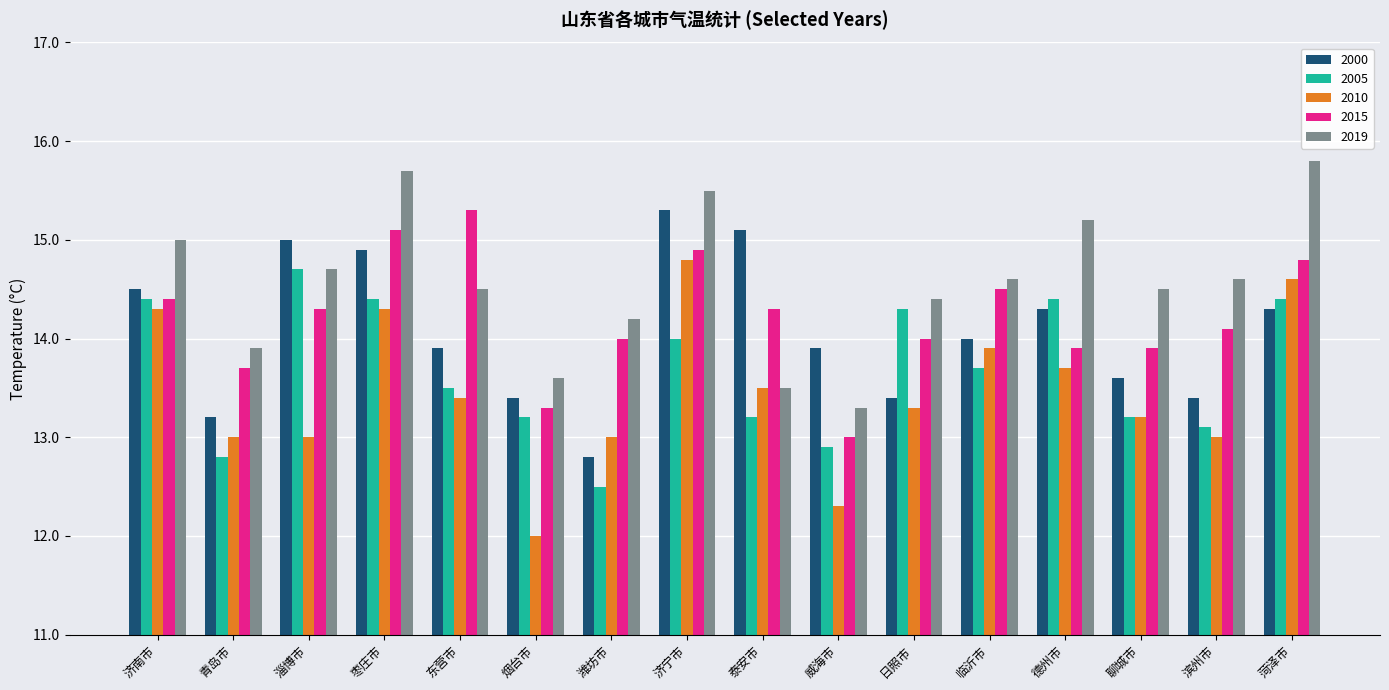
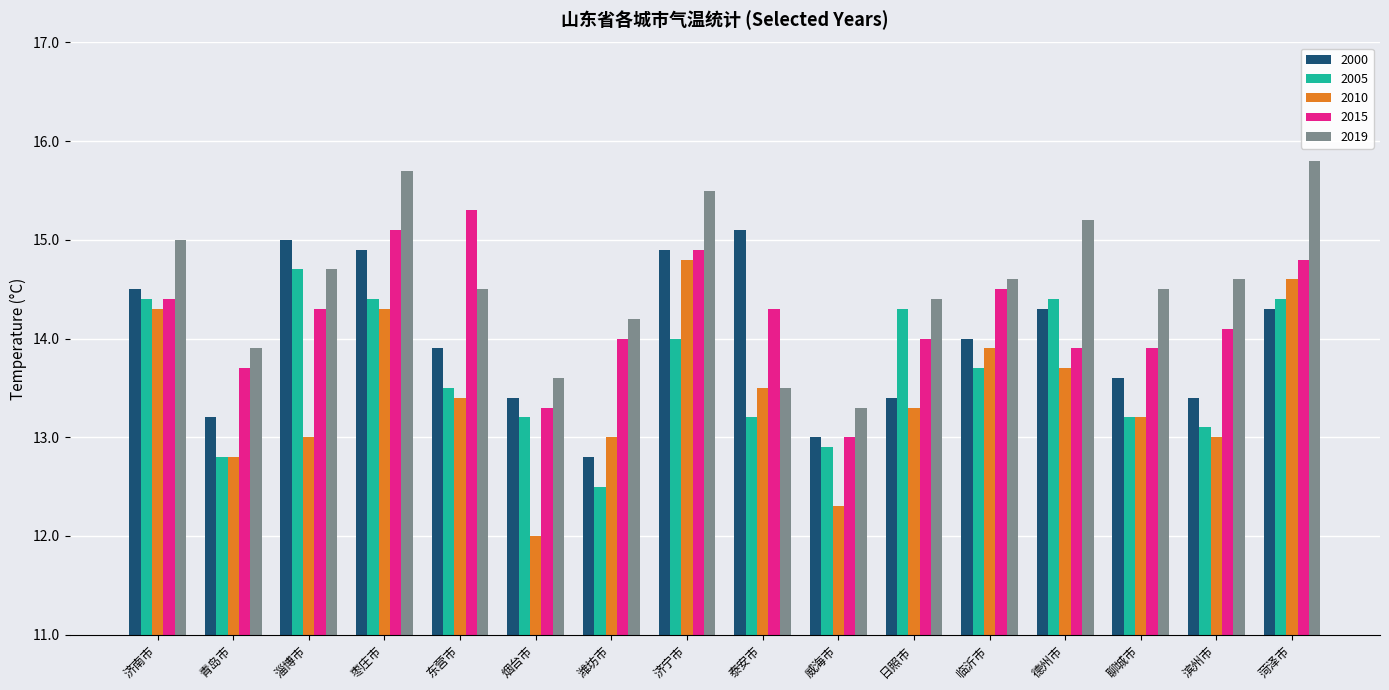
  {
    "2000": {
      "济南市": 14.5,
      "青岛市": 13.2,
      "淄博市": 15.0,
      "枣庄市": 14.9,
      "东营市": 13.9,
      "烟台市": 13.4,
      "潍坊市": 12.8,
-     "济宁市": 15.3,
+     "济宁市": 14.9,
      "泰安市": 15.1,
-     "威海市": 13.9,
+     "威海市": 13.0,
      "日照市": 13.4,
      "临沂市": 14.0,
      "德州市": 14.3,
      "聊城市": 13.6,
      "滨州市": 13.4,
      "菏泽市": 14.3
    },
    "2005": {
      "济南市": 14.4,
      "青岛市": 12.8,
      "淄博市": 14.7,
      "枣庄市": 14.4,
      "东营市": 13.5,
      "烟台市": 13.2,
      "潍坊市": 12.5,
      "济宁市": 14.0,
      "泰安市": 13.2,
      "威海市": 12.9,
      "日照市": 14.3,
      "临沂市": 13.7,
      "德州市": 14.4,
      "聊城市": 13.2,
      "滨州市": 13.1,
      "菏泽市": 14.4
    },
    "2010": {
      "济南市": 14.3,
-     "青岛市": 13.0,
+     "青岛市": 12.8,
      "淄博市": 13.0,
      "枣庄市": 14.3,
      "东营市": 13.4,
      "烟台市": 12.0,
      "潍坊市": 13.0,
      "济宁市": 14.8,
      "泰安市": 13.5,
      "威海市": 12.3,
      "日照市": 13.3,
      "临沂市": 13.9,
      "德州市": 13.7,
      "聊城市": 13.2,
      "滨州市": 13.0,
      "菏泽市": 14.6
    },
    "2015": {
      "济南市": 14.4,
      "青岛市": 13.7,
      "淄博市": 14.3,
      "枣庄市": 15.1,
      "东营市": 15.3,
      "烟台市": 13.3,
      "潍坊市": 14.0,
      "济宁市": 14.9,
      "泰安市": 14.3,
      "威海市": 13.0,
      "日照市": 14.0,
      "临沂市": 14.5,
      "德州市": 13.9,
      "聊城市": 13.9,
      "滨州市": 14.1,
      "菏泽市": 14.8
    },
    "2019": {
      "济南市": 15.0,
      "青岛市": 13.9,
      "淄博市": 14.7,
      "枣庄市": 15.7,
      "东营市": 14.5,
      "烟台市": 13.6,
      "潍坊市": 14.2,
      "济宁市": 15.5,
      "泰安市": 13.5,
      "威海市": 13.3,
      "日照市": 14.4,
      "临沂市": 14.6,
      "德州市": 15.2,
      "聊城市": 14.5,
      "滨州市": 14.6,
      "菏泽市": 15.8
    }
  }
